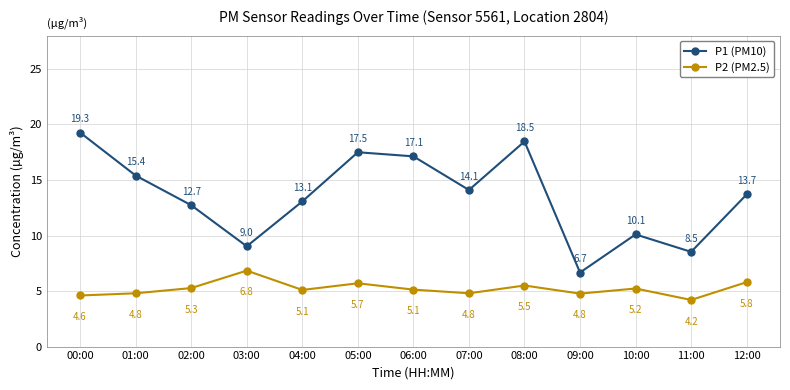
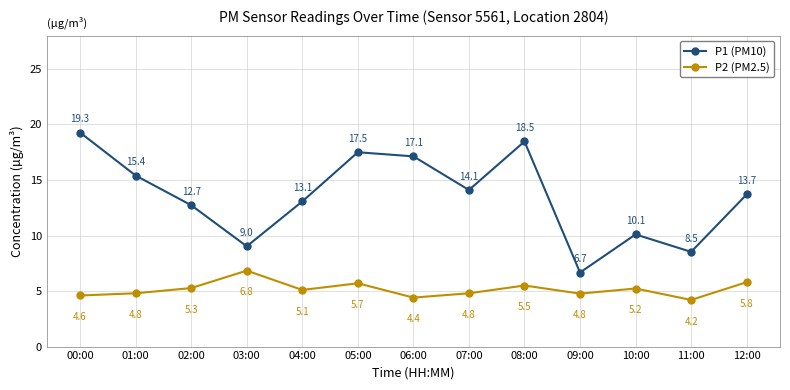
  {
    "P1 (PM10)": {
      "00:00": 19.3,
      "01:00": 15.4,
      "02:00": 12.7,
      "03:00": 9.0,
      "04:00": 13.1,
      "05:00": 17.5,
      "06:00": 17.1,
      "07:00": 14.1,
      "08:00": 18.5,
      "09:00": 6.7,
      "10:00": 10.1,
      "11:00": 8.5,
      "12:00": 13.7
    },
    "P2 (PM2.5)": {
      "00:00": 4.6,
      "01:00": 4.8,
      "02:00": 5.3,
      "03:00": 6.8,
      "04:00": 5.1,
      "05:00": 5.7,
-     "06:00": 5.1,
+     "06:00": 4.4,
      "07:00": 4.8,
      "08:00": 5.5,
      "09:00": 4.8,
      "10:00": 5.2,
      "11:00": 4.2,
      "12:00": 5.8
    }
  }
